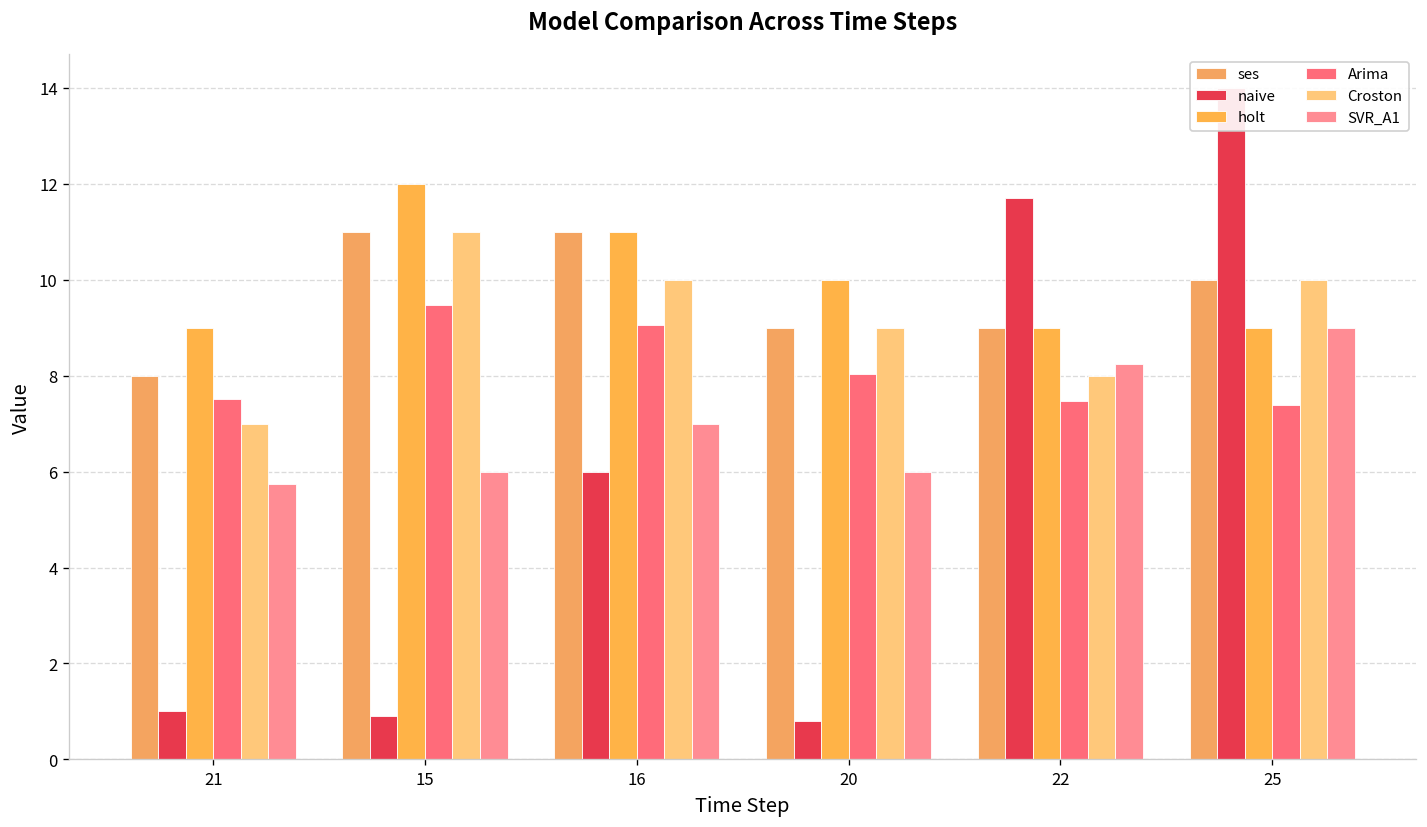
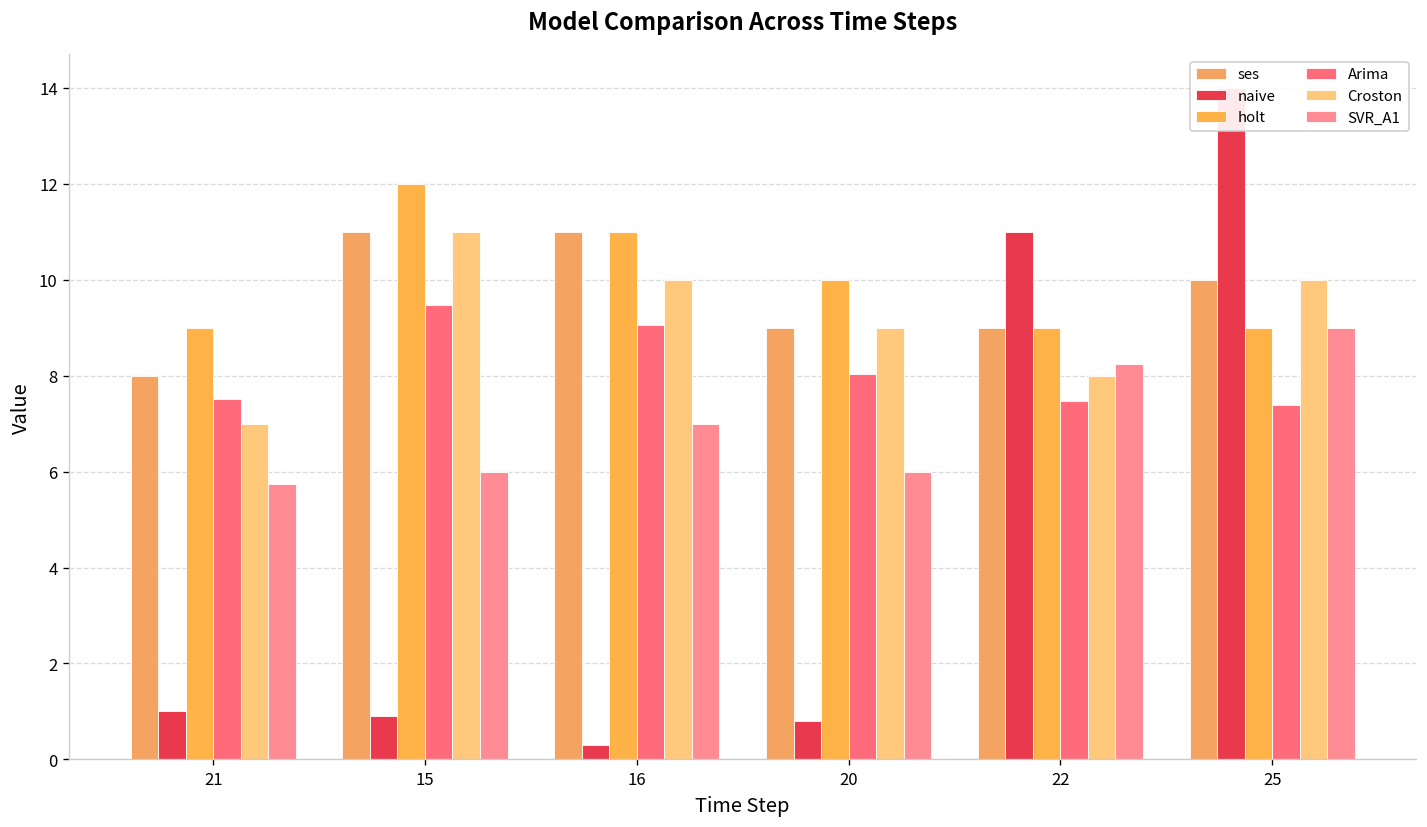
  {
    "naive": {
      "21": 1.0,
      "15": 0.9,
-     "16": 6.0,
+     "16": 0.3,
      "20": 0.8,
-     "22": 11.7
+     "22": 11.0
    }
  }
